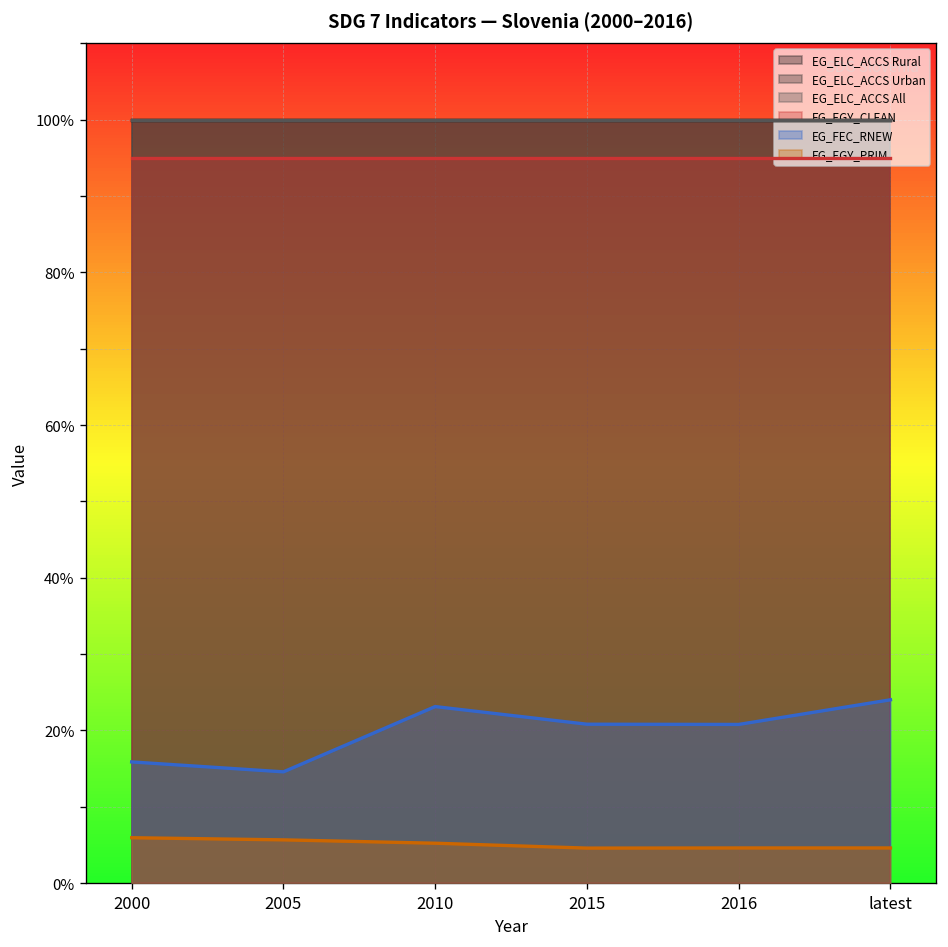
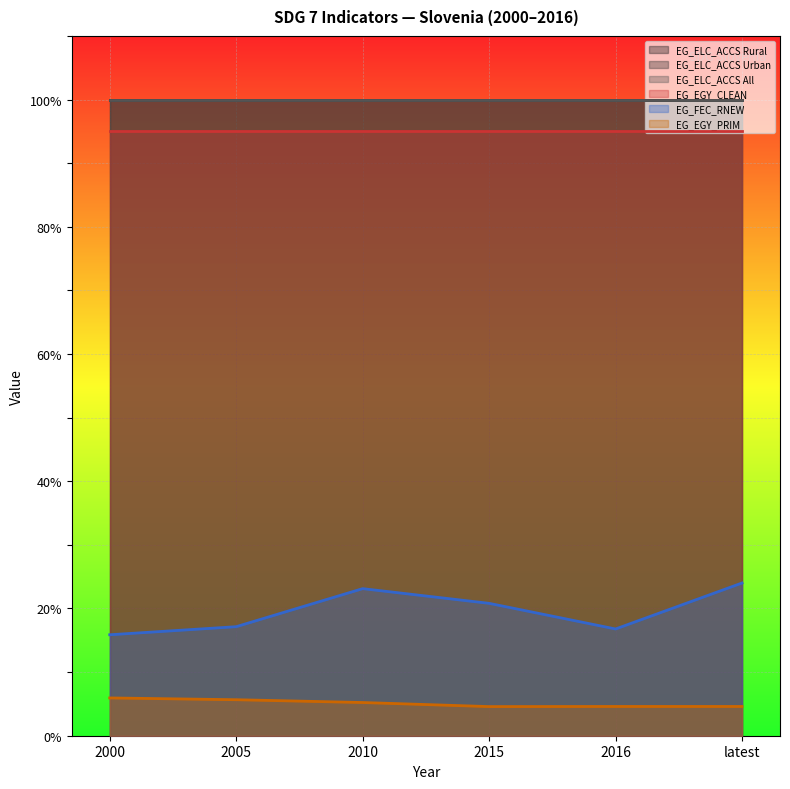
  {
    "EG_ELC_ACCS All": {
      "2000": "100%",
      "2005": "100%",
      "2010": "100%",
      "2015": "100%",
      "2016": "100%"
    },
    "EG_FEC_RNEW": {
      "2000": "16%",
-     "2005": "15%",
+     "2005": "17%",
      "2010": "23%",
      "2015": "21%",
-     "2016": "21%",
+     "2016": "17%",
      "latest": "24%"
    }
  }
